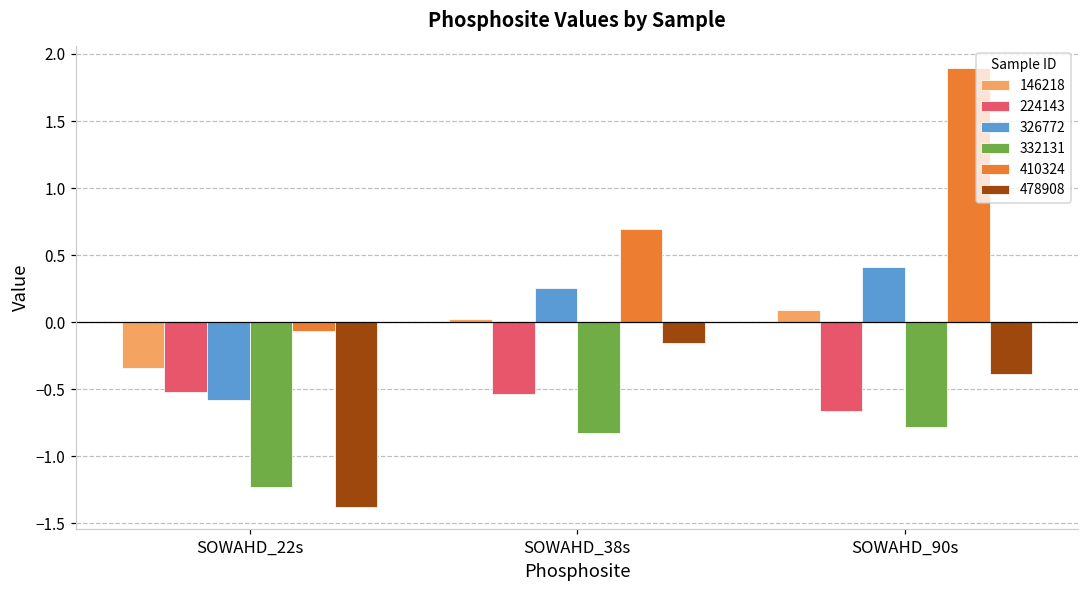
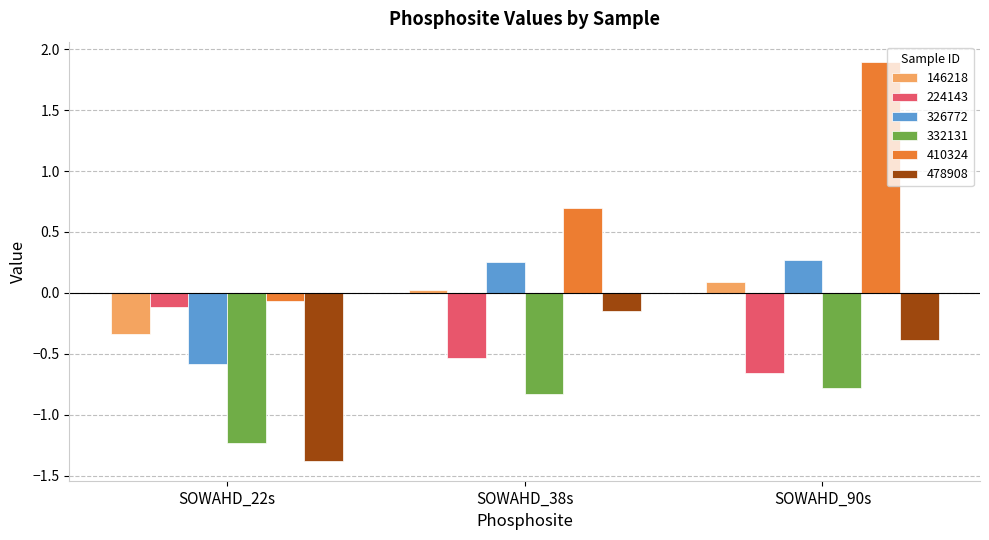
  {
    "146218": {
      "SOWAHD_22s": -0.34,
      "SOWAHD_38s": 0.02,
      "SOWAHD_90s": 0.09
    },
    "224143": {
-     "SOWAHD_22s": -0.52,
+     "SOWAHD_22s": -0.12,
      "SOWAHD_38s": -0.53,
      "SOWAHD_90s": -0.66
    },
    "326772": {
      "SOWAHD_22s": -0.58,
      "SOWAHD_38s": 0.26,
-     "SOWAHD_90s": 0.41
+     "SOWAHD_90s": 0.27
    },
    "332131": {
      "SOWAHD_22s": -1.23,
      "SOWAHD_38s": -0.83,
      "SOWAHD_90s": -0.78
    },
    "410324": {
      "SOWAHD_22s": -0.06,
      "SOWAHD_38s": 0.69,
      "SOWAHD_90s": 1.90
    },
    "478908": {
      "SOWAHD_22s": -1.38,
      "SOWAHD_38s": -0.15,
      "SOWAHD_90s": -0.38
    }
  }
